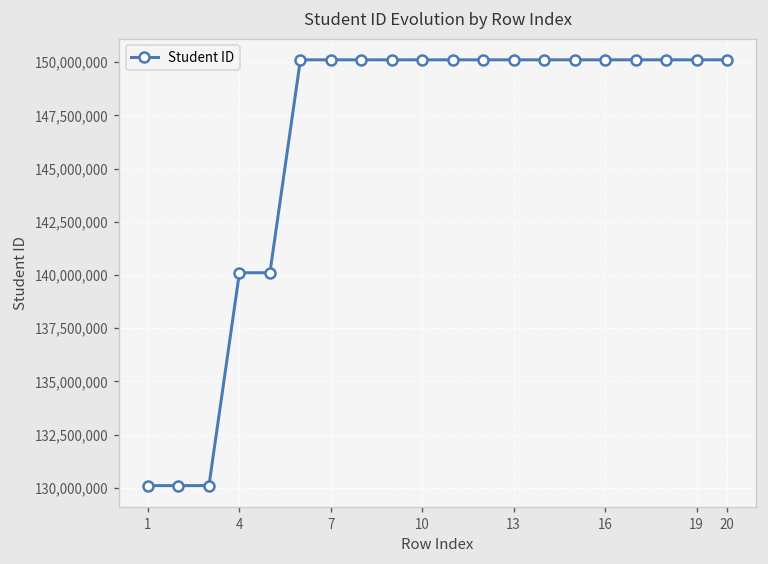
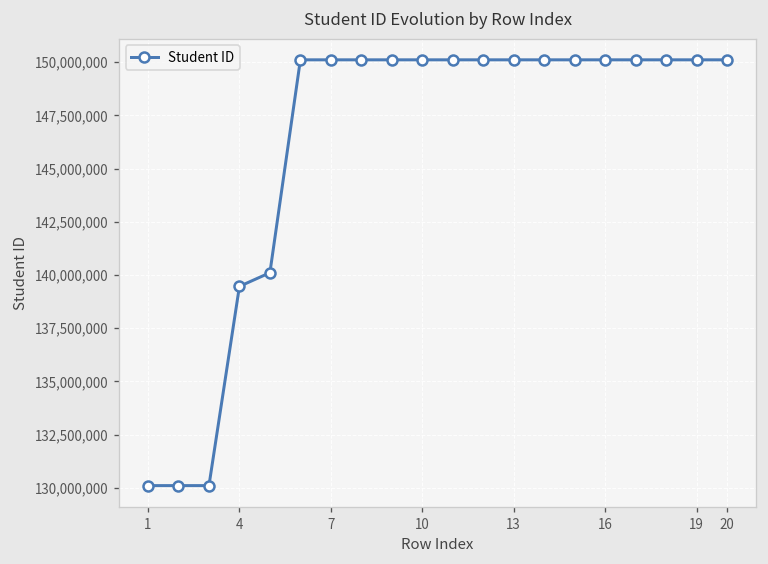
  {
    "1": "130,100,000",
-   "4": "140,100,000",
+   "4": "139,500,000",
    "7": "150,100,000",
    "10": "150,100,000",
    "13": "150,100,000",
    "16": "150,100,000",
    "19": "150,100,000",
    "20": "150,100,000"
  }
